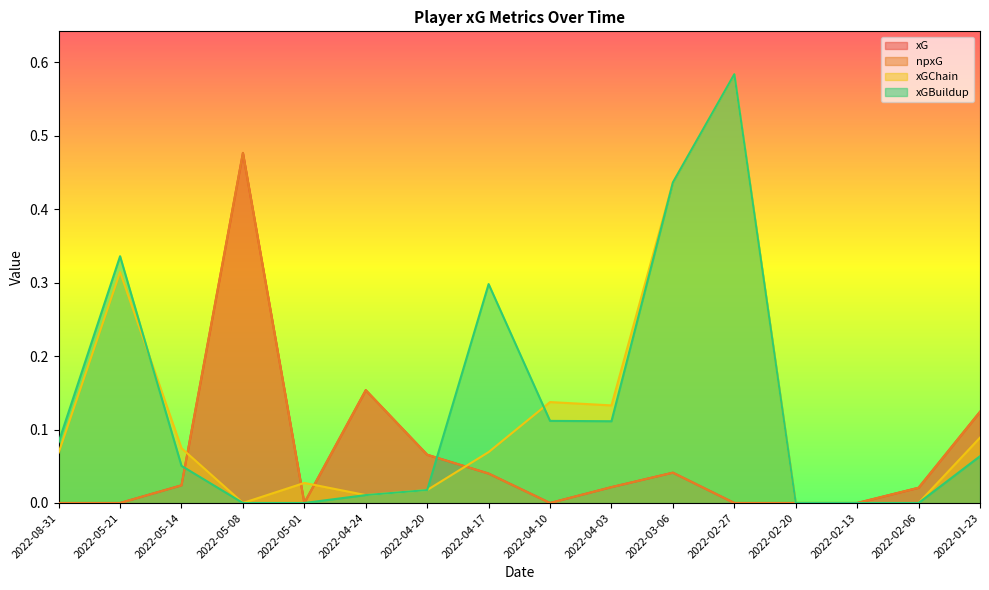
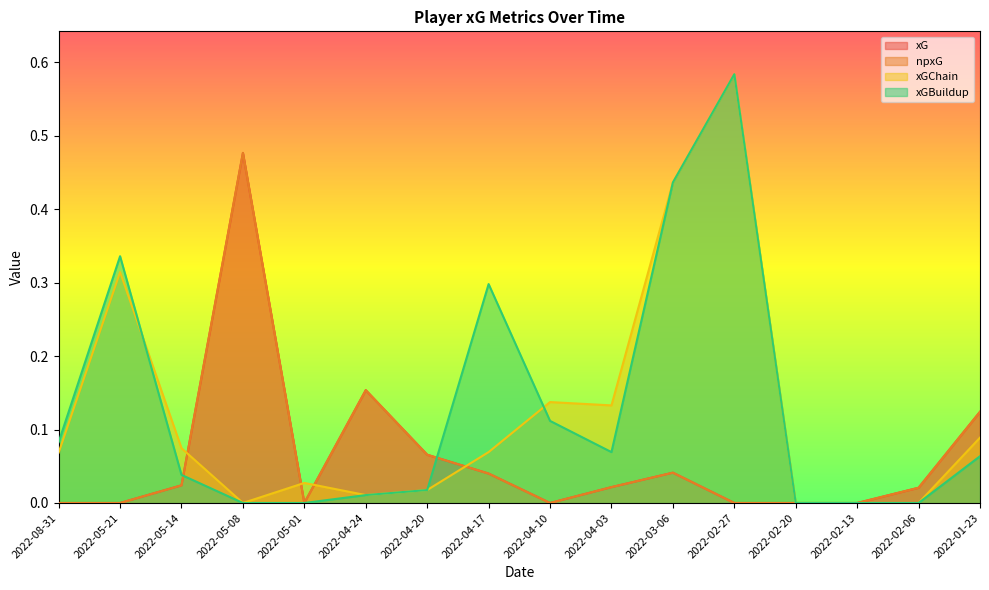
  {
    "xGBuildup": {
      "2022-08-31": 0.08,
      "2022-05-21": 0.34,
-     "2022-05-14": 0.05,
+     "2022-05-14": 0.04,
      "2022-04-17": 0.30,
      "2022-04-10": 0.11,
-     "2022-04-03": 0.11,
+     "2022-04-03": 0.07,
      "2022-01-23": 0.06
    }
  }
